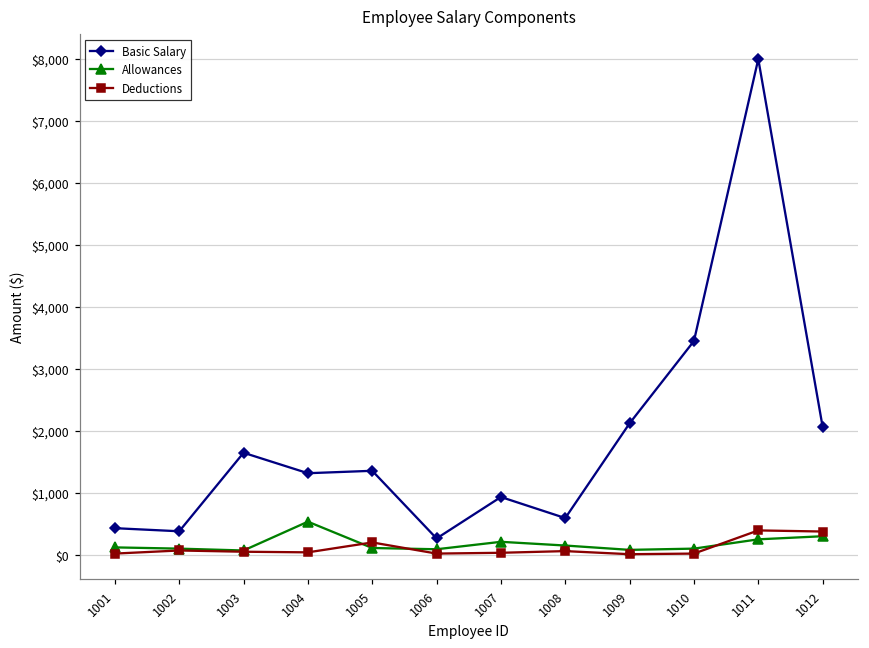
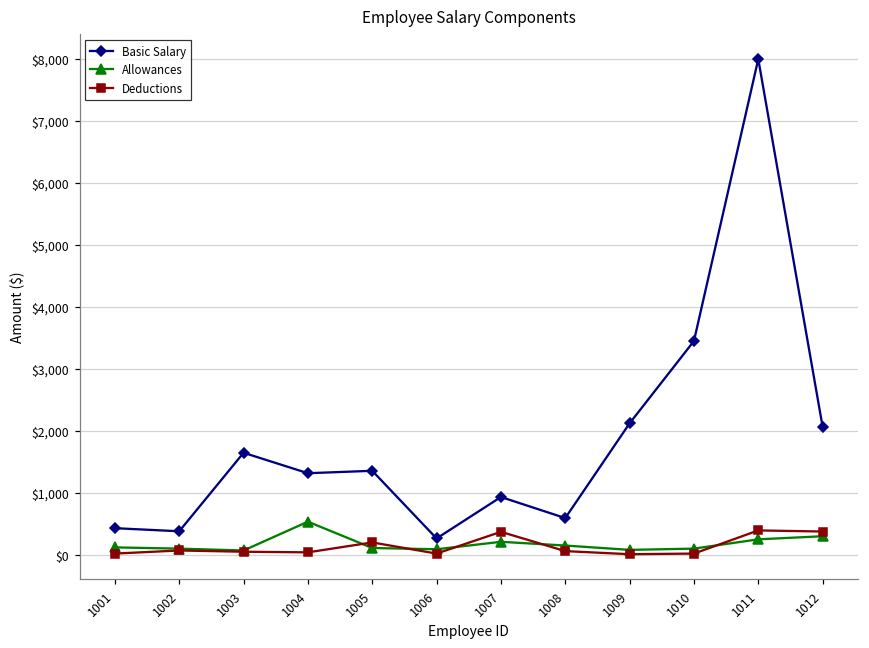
  {
    "Basic Salary": {
      "1001": "$400",
      "1002": "$400",
      "1003": "$1,600",
      "1004": "$1,300",
      "1005": "$1,400",
      "1006": "$300",
      "1007": "$900",
      "1008": "$600",
      "1009": "$2,100",
      "1010": "$3,500",
      "1011": "$8,000",
      "1012": "$2,100"
    },
    "Allowances": {
      "1001": "$100",
      "1004": "$500",
      "1005": "$100",
      "1006": "$100",
      "1007": "$200",
      "1008": "$200",
      "1009": "$100",
      "1010": "$100",
      "1011": "$300",
      "1012": "$300"
    },
    "Deductions": {
      "1001": "$0",
      "1004": "$0",
      "1005": "$200",
      "1006": "$0",
-     "1007": "$0",
+     "1007": "$400",
      "1008": "$100",
      "1009": "$0",
      "1010": "$0",
      "1011": "$400",
      "1012": "$400"
    }
  }
